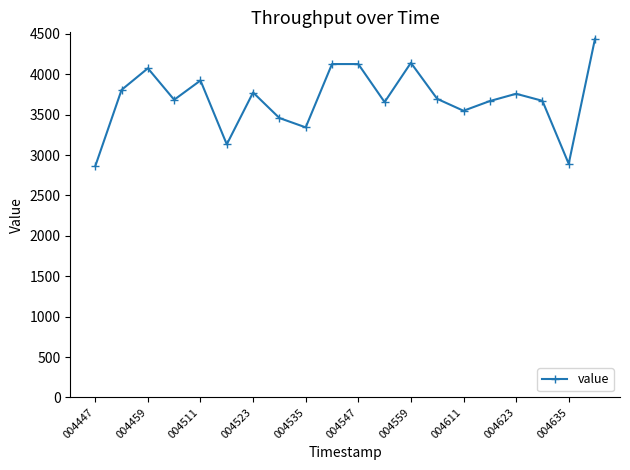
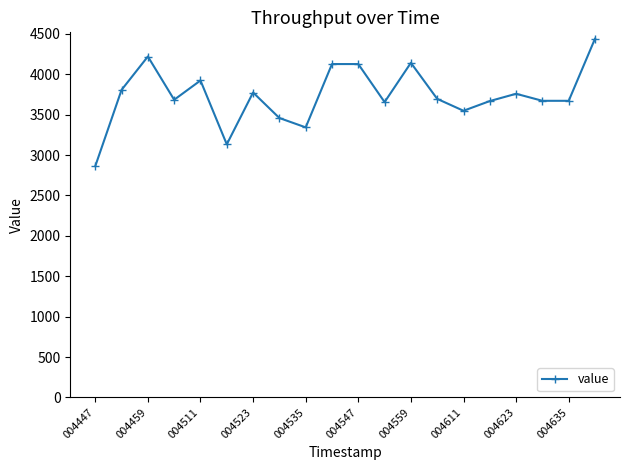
  {
    "004447": 2900,
-   "004459": 4100,
+   "004459": 4200,
    "004511": 3900,
    "004523": 3800,
    "004535": 3300,
    "004547": 4100,
    "004559": 4100,
    "004611": 3500,
    "004623": 3800,
-   "004635": 2900
+   "004635": 3700
  }
